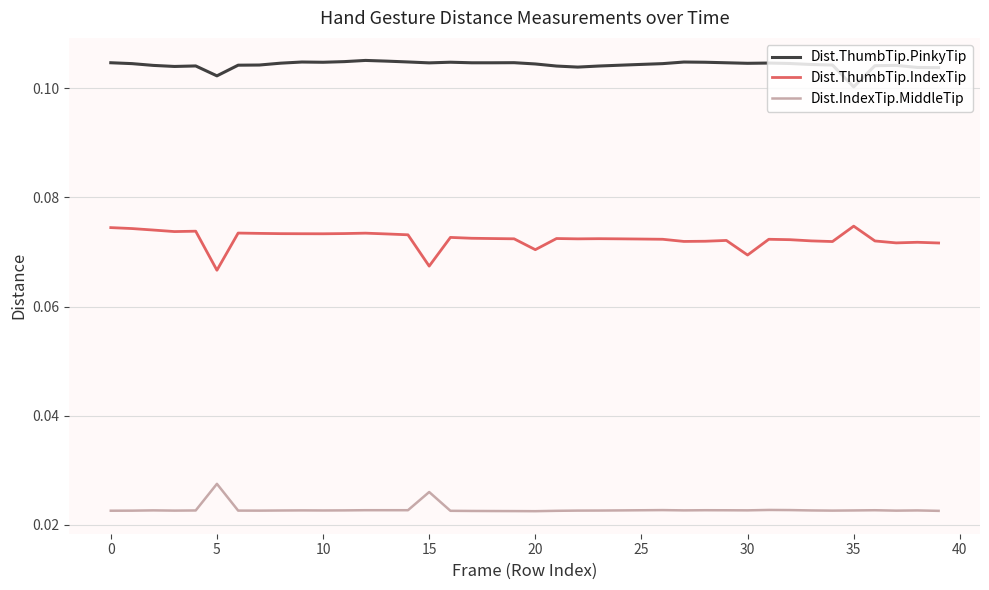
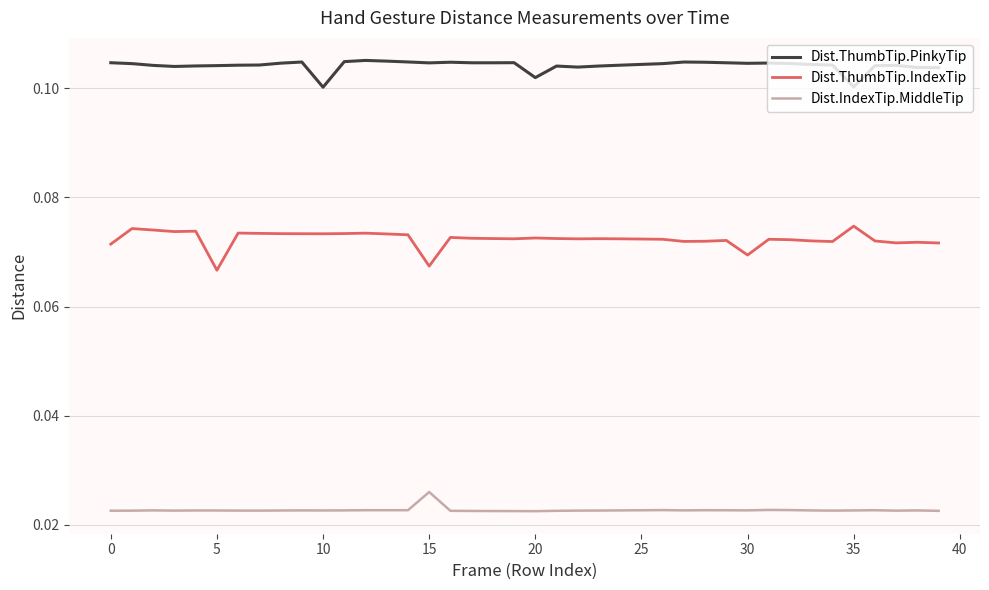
  {
    "Dist.ThumbTip.PinkyTip": {
      "0": 0.105,
-     "5": 0.102,
-     "10": 0.105,
+     "5": 0.104,
+     "10": 0.100,
      "15": 0.105,
-     "20": 0.104,
+     "20": 0.102,
      "25": 0.104,
      "30": 0.105
    },
    "Dist.ThumbTip.IndexTip": {
-     "0": 0.074,
+     "0": 0.071,
      "5": 0.067,
      "10": 0.073,
      "15": 0.067,
-     "20": 0.070,
+     "20": 0.073,
      "25": 0.072,
      "30": 0.069,
      "35": 0.075
    },
    "Dist.IndexTip.MiddleTip": {
      "0": 0.023,
-     "5": 0.027,
+     "5": 0.023,
      "10": 0.023,
      "15": 0.026,
      "20": 0.022,
      "25": 0.023,
      "30": 0.023,
      "35": 0.023
    }
  }
